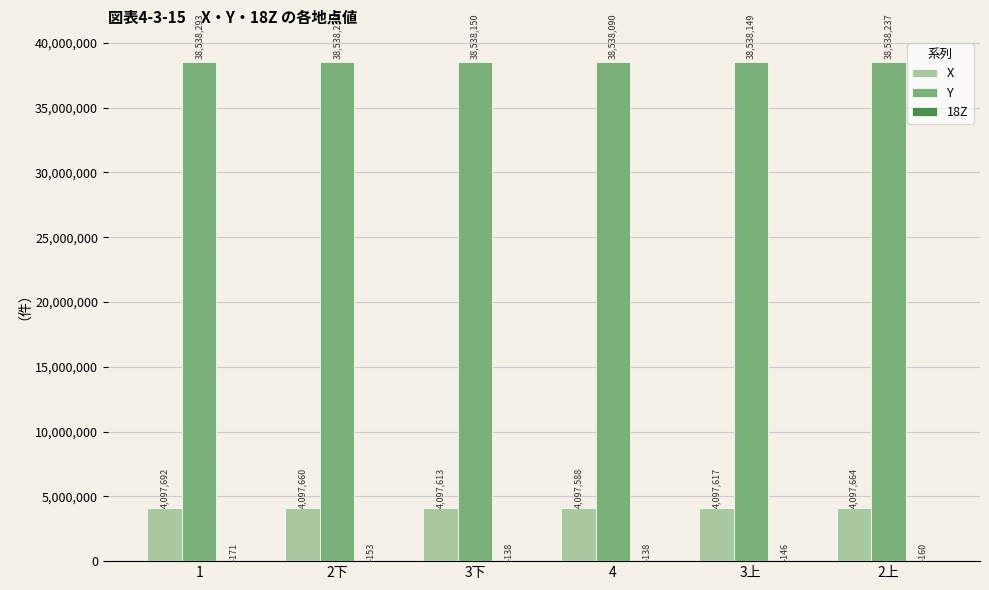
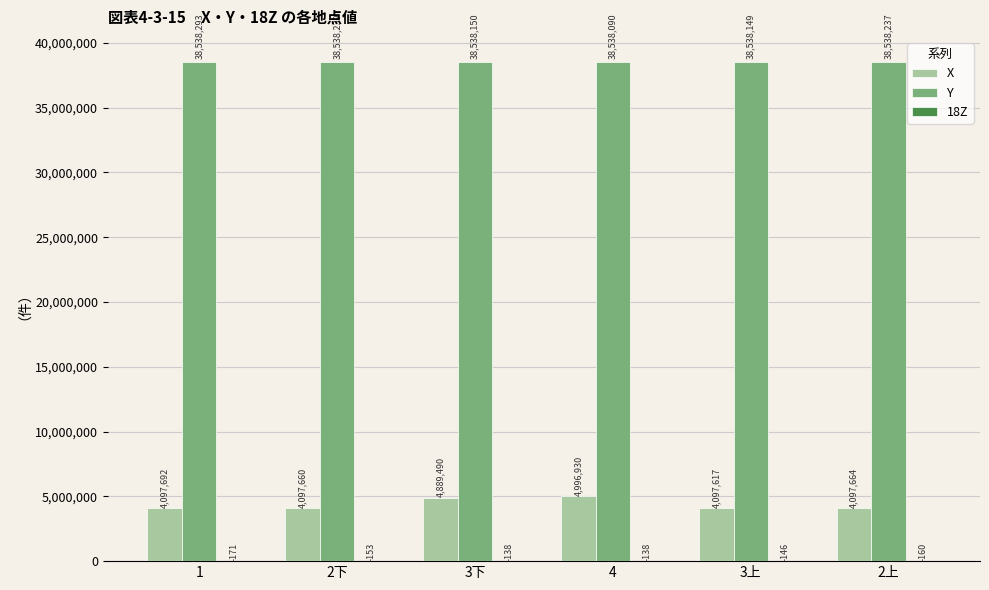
  {
    "X": {
      "1": "4,097,692",
      "2下": "4,097,660",
-     "3下": "4,097,613",
-     "4": "4,097,588",
+     "3下": "4,889,490",
+     "4": "4,996,930",
      "3上": "4,097,617",
      "2上": "4,097,664"
    },
    "Y": {
      "1": "38,538,293",
      "2下": "38,538,239",
      "3下": "38,538,150",
      "4": "38,538,090",
      "3上": "38,538,149",
      "2上": "38,538,237"
    },
    "18Z": {
      "1": "-171",
      "2下": "-153",
      "3下": "-138",
      "4": "-138",
      "3上": "-146",
      "2上": "-160"
    }
  }
